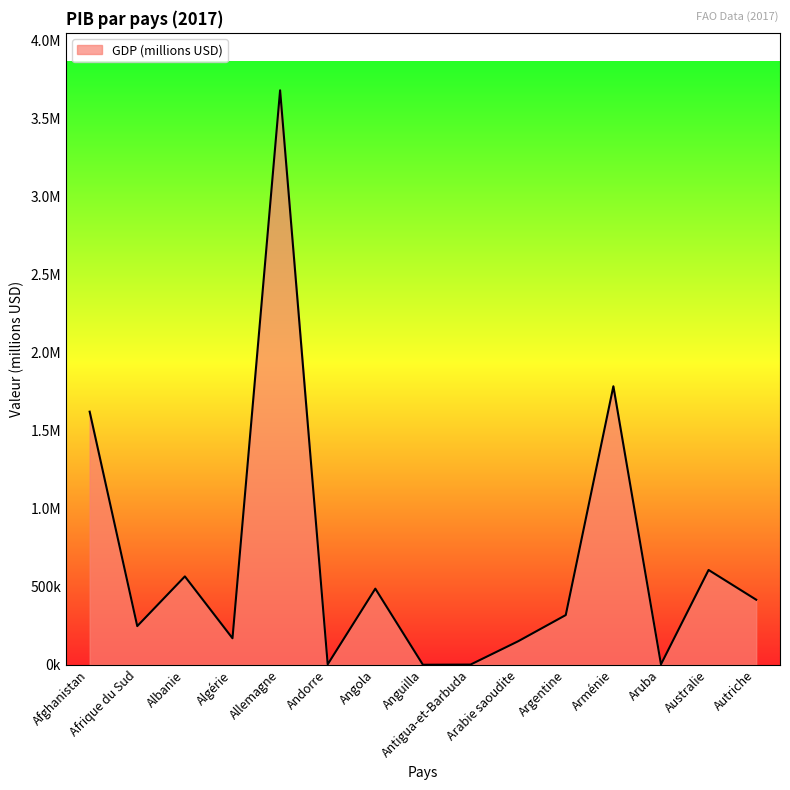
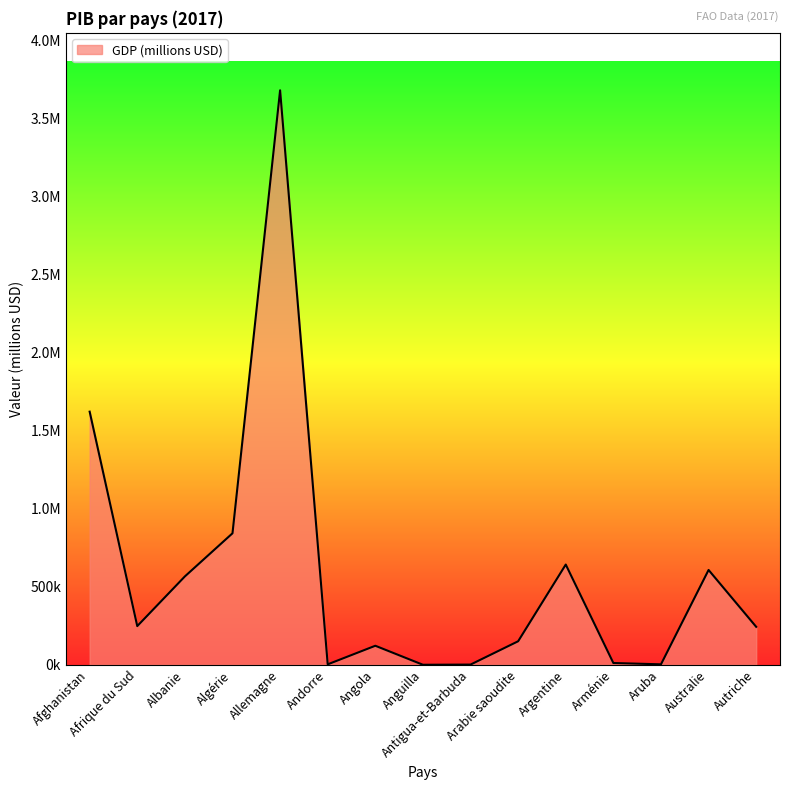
  {
    "Afghanistan": 1620000,
    "Afrique du Sud": 250000,
    "Albanie": 570000,
-   "Algérie": 170000,
+   "Algérie": 840000,
    "Allemagne": 3680000,
    "Andorre": 0,
-   "Angola": 490000,
+   "Angola": 120000,
    "Anguilla": 0,
    "Antigua-et-Barbuda": 0,
    "Arabie saoudite": 150000,
-   "Argentine": 320000,
-   "Arménie": 1790000,
+   "Argentine": 640000,
+   "Arménie": 10000,
    "Aruba": 0,
    "Australie": 610000,
-   "Autriche": 420000
+   "Autriche": 240000
  }
